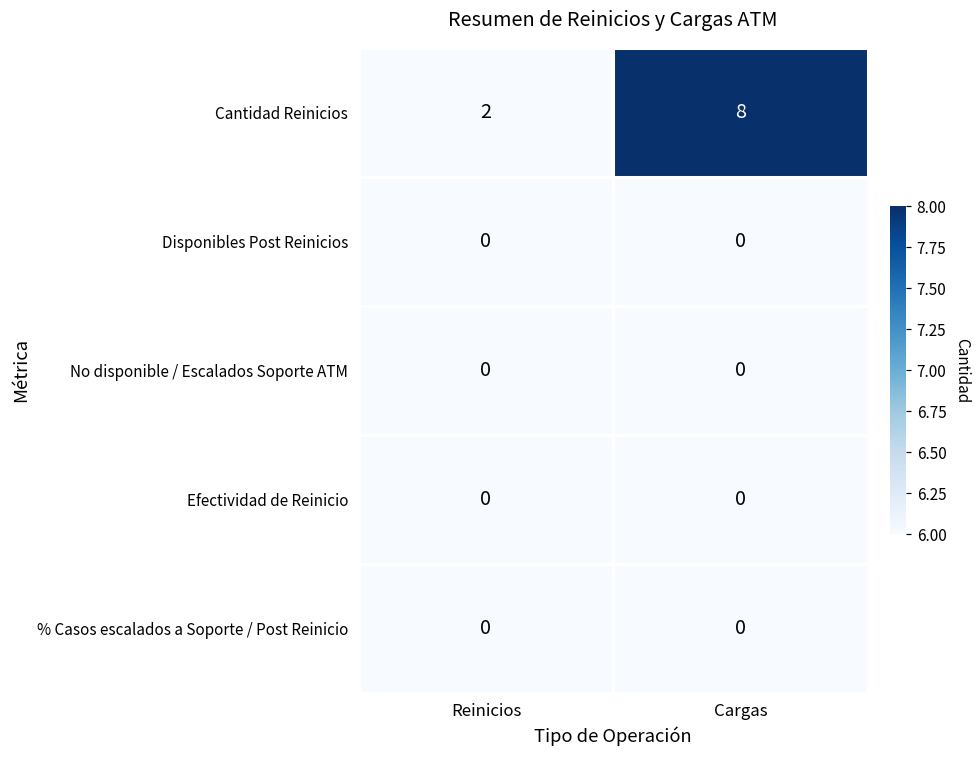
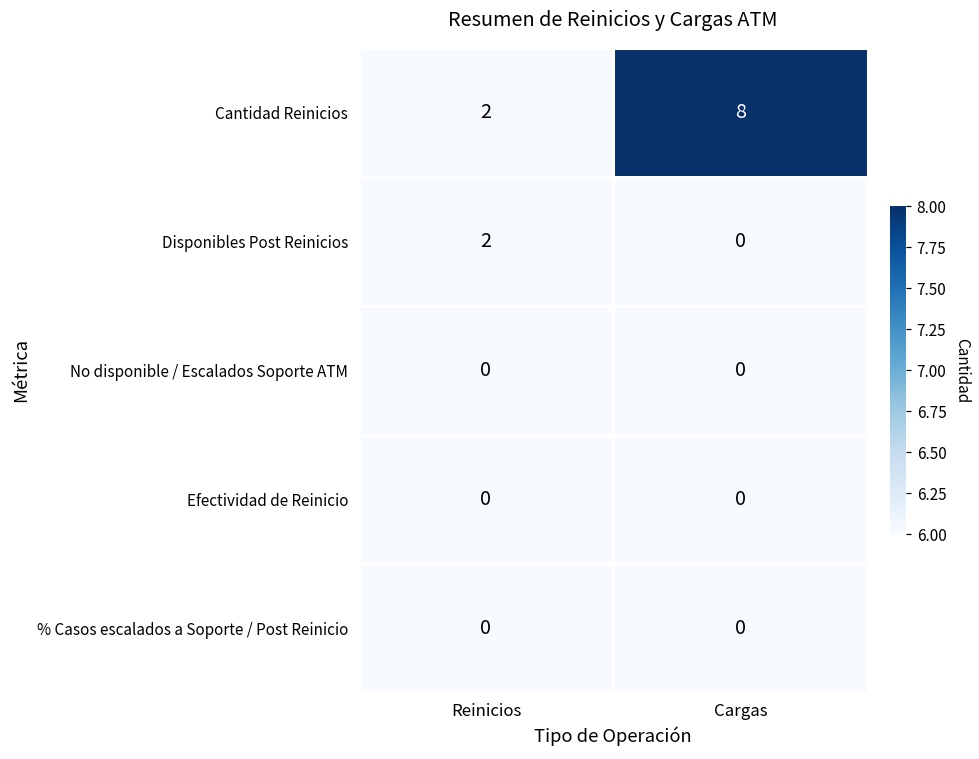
  {
    "Cantidad Reinicios": {
      "Reinicios": 2,
      "Cargas": 8
    },
    "Disponibles Post Reinicios": {
-     "Reinicios": 0,
+     "Reinicios": 2,
      "Cargas": 0
    },
    "No disponible / Escalados Soporte ATM": {
      "Reinicios": 0,
      "Cargas": 0
    },
    "Efectividad de Reinicio": {
      "Reinicios": 0,
      "Cargas": 0
    },
    "% Casos escalados a Soporte / Post Reinicio": {
      "Reinicios": 0,
      "Cargas": 0
    }
  }
